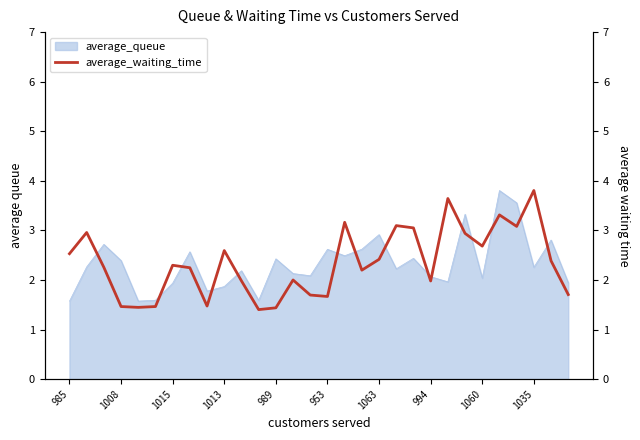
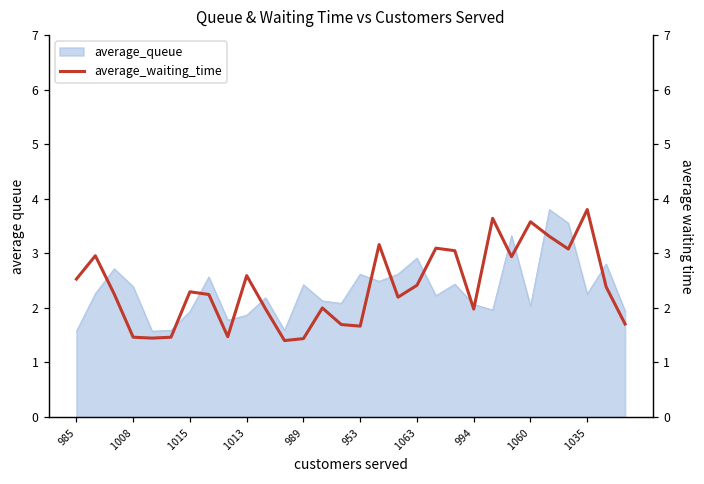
  {
    "average_queue": {
      "985": 1.6,
      "1008": 2.4,
      "1015": 1.9,
      "1013": 1.9,
      "989": 2.4,
      "953": 2.6,
      "1063": 2.9,
      "994": 2.1,
      "1060": 2.0,
      "1035": 2.3
    },
    "average_waiting_time": {
      "985": 2.5,
      "1008": 1.5,
      "1015": 2.3,
      "1013": 2.6,
      "989": 1.4,
      "953": 1.7,
      "1063": 2.4,
      "994": 2.0,
-     "1060": 2.7,
+     "1060": 3.6,
      "1035": 3.8
    }
  }
